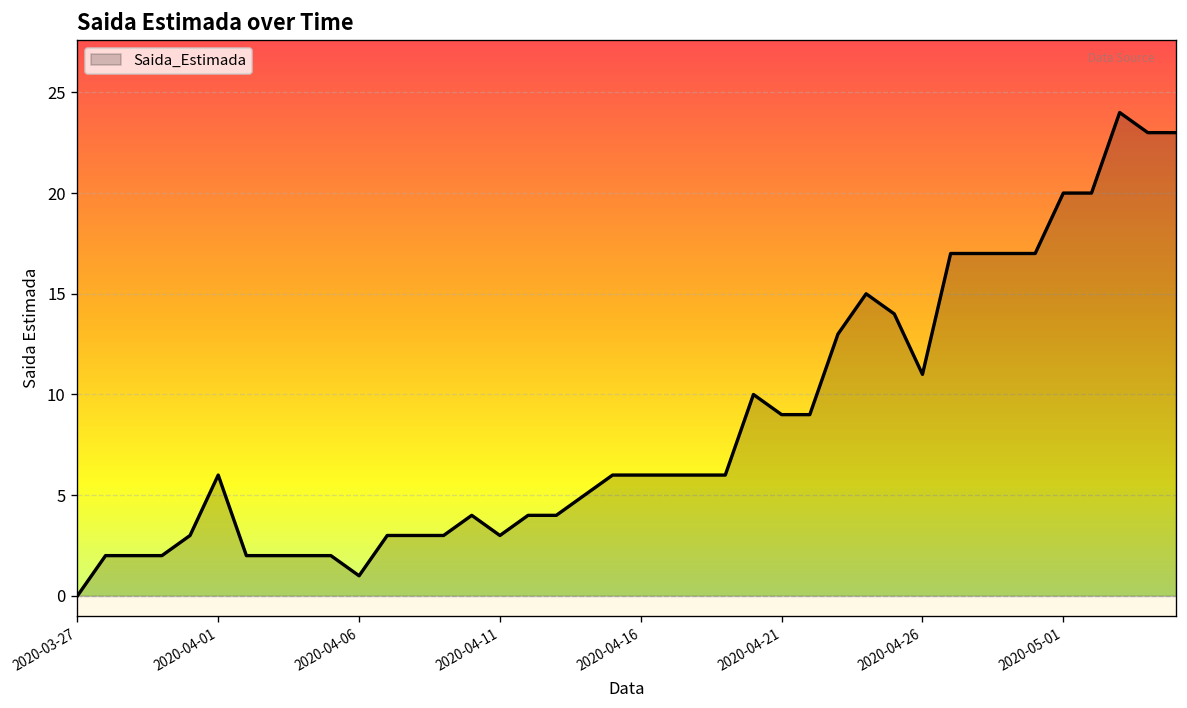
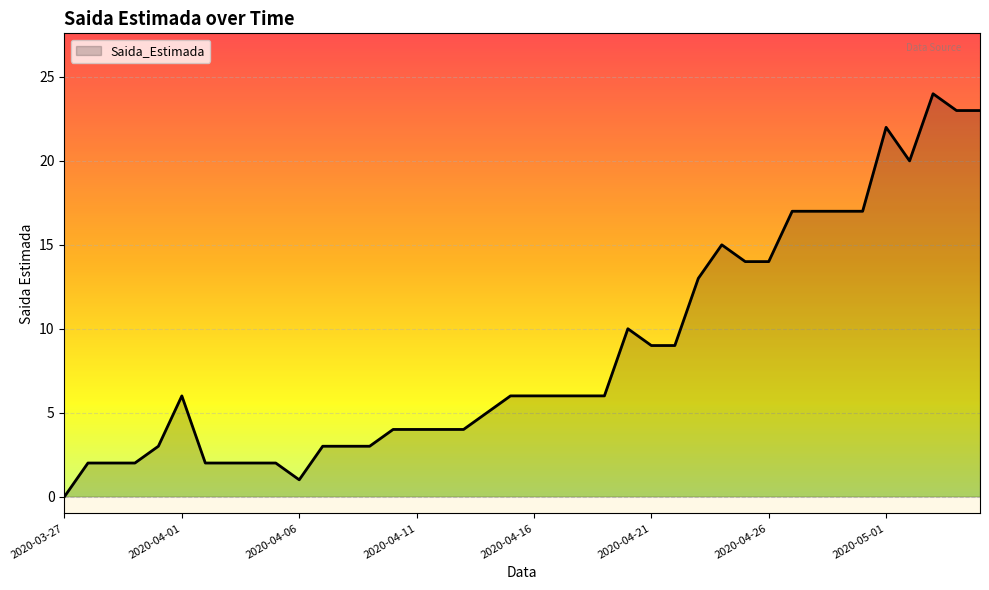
  {
    "2020-03-27": 0,
    "2020-04-01": 6,
    "2020-04-06": 1,
-   "2020-04-11": 3,
+   "2020-04-11": 4,
    "2020-04-16": 6,
    "2020-04-21": 9,
-   "2020-04-26": 11,
-   "2020-05-01": 20
+   "2020-04-26": 14,
+   "2020-05-01": 22
  }
